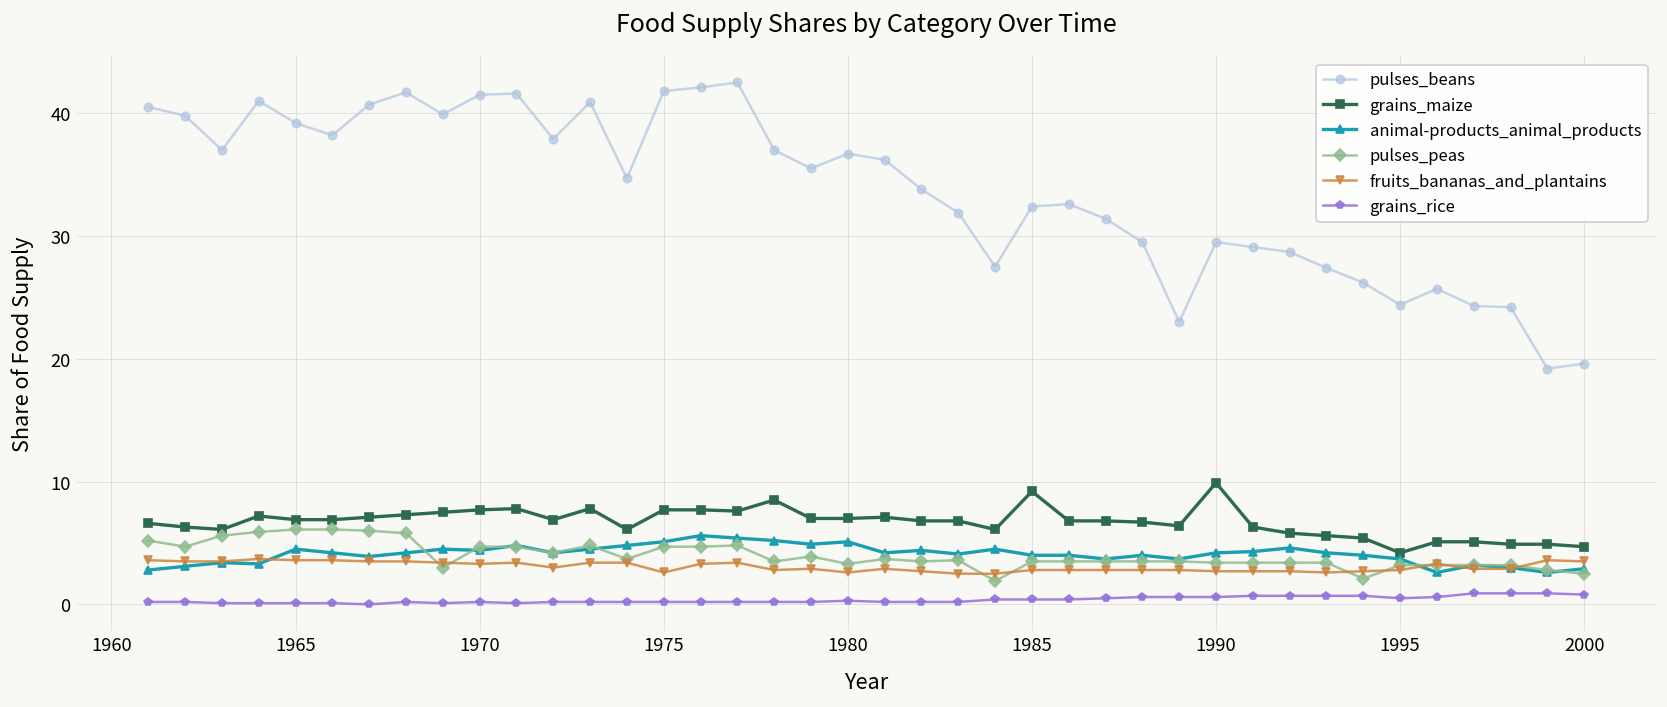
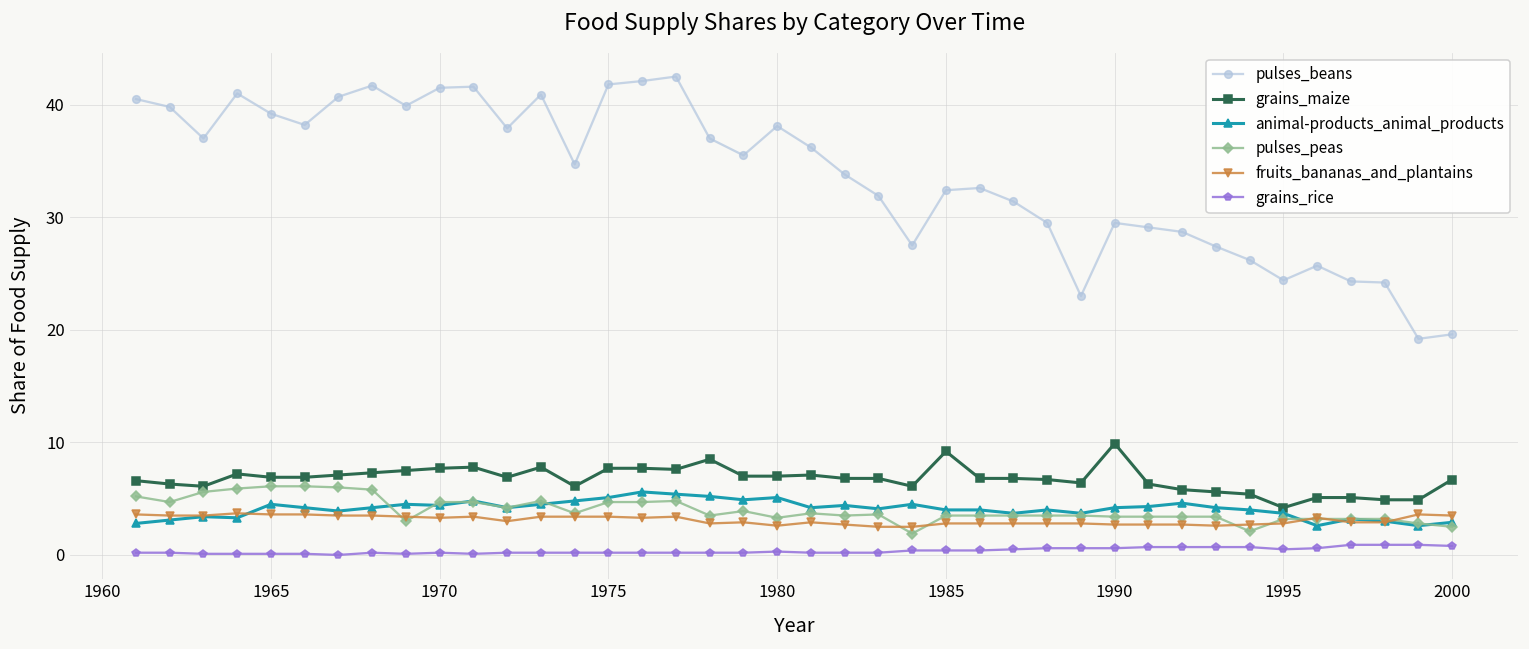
  {
    "pulses_beans": {
      "1965": 39.2,
      "1970": 41.5,
      "1975": 41.8,
-     "1980": 36.7,
+     "1980": 38.1,
      "1985": 32.4,
      "1990": 29.5,
      "1995": 24.4,
      "2000": 19.6
    },
    "grains_maize": {
      "1965": 6.9,
      "1970": 7.7,
      "1975": 7.7,
      "1980": 7.0,
      "1985": 9.2,
      "1990": 9.9,
      "1995": 4.2,
-     "2000": 4.7
+     "2000": 6.7
    },
    "animal-products_animal_products": {
      "1965": 4.5,
      "1970": 4.4,
      "1975": 5.1,
      "1980": 5.1,
      "1985": 4.0,
      "1990": 4.2,
      "1995": 3.7,
      "2000": 2.9
    },
    "pulses_peas": {
      "1965": 6.1,
      "1970": 4.7,
      "1975": 4.7,
      "1980": 3.3,
      "1985": 3.5,
      "1990": 3.4,
      "1995": 3.2,
      "2000": 2.5
    },
    "fruits_bananas_and_plantains": {
      "1965": 3.6,
      "1970": 3.3,
-     "1975": 2.6,
+     "1975": 3.4,
      "1980": 2.6,
      "1985": 2.8,
      "1990": 2.7,
      "1995": 2.8,
      "2000": 3.5
    },
    "grains_rice": {
      "1965": 0.1,
      "1970": 0.2,
      "1975": 0.2,
      "1980": 0.3,
      "1985": 0.4,
      "1990": 0.6,
      "1995": 0.5,
      "2000": 0.8
    }
  }
